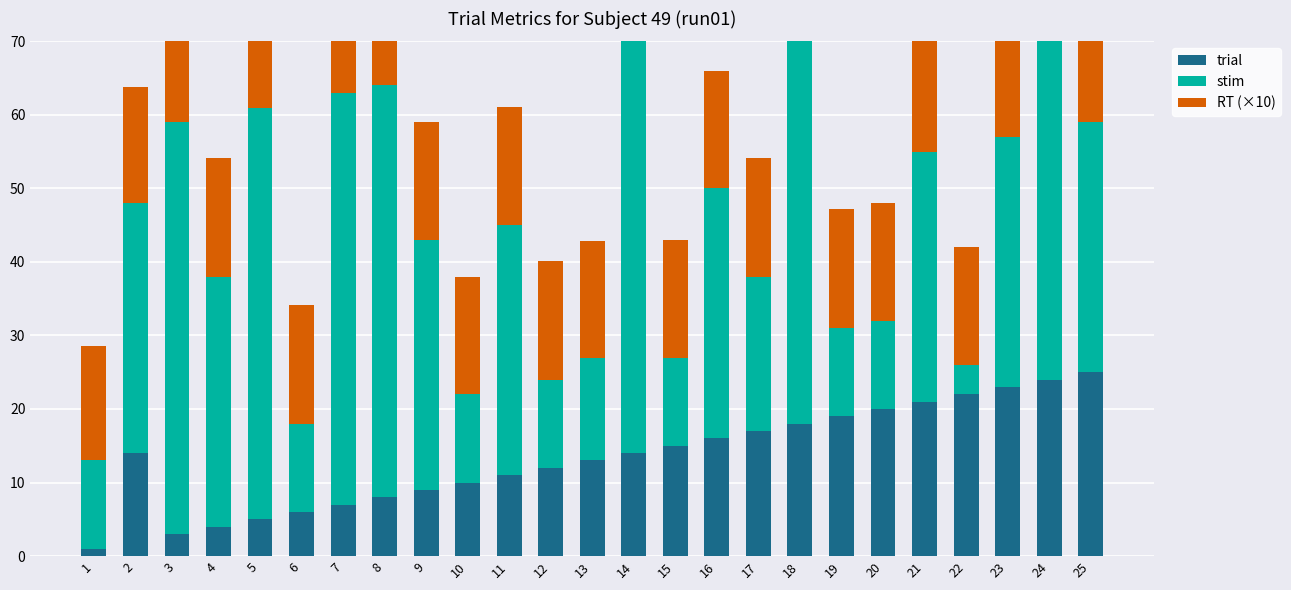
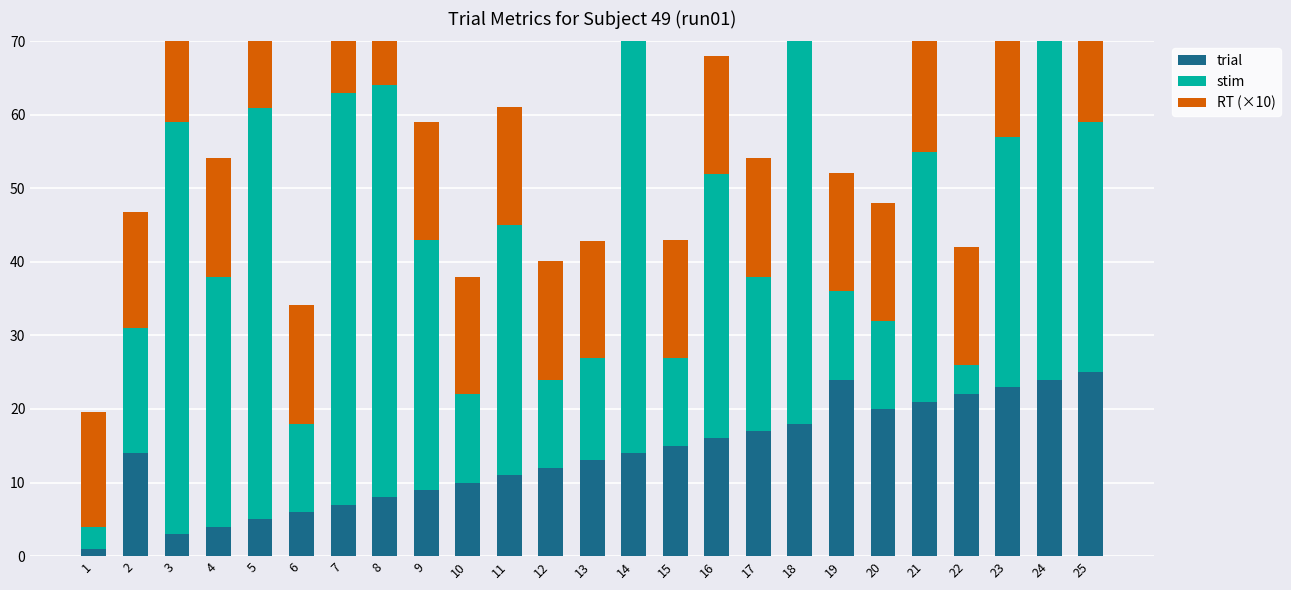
  {
    "trial": {
      "1": 1,
      "2": 14,
      "3": 3,
      "4": 4,
      "5": 5,
      "6": 6,
      "7": 7,
      "8": 8,
      "9": 9,
      "10": 10,
      "11": 11,
      "12": 12,
      "13": 13,
      "14": 14,
      "15": 15,
      "16": 16,
      "17": 17,
      "18": 18,
-     "19": 19,
+     "19": 24,
      "20": 20,
      "21": 21,
      "22": 22,
      "23": 23,
      "24": 24,
      "25": 25
    },
    "stim": {
-     "1": 12,
-     "2": 34,
+     "1": 3,
+     "2": 17,
      "3": 56,
      "4": 34,
      "5": 56,
      "6": 12,
      "7": 56,
      "8": 56,
      "9": 34,
      "10": 12,
      "11": 34,
      "12": 12,
      "13": 14,
      "14": 56,
      "15": 12,
-     "16": 34,
+     "16": 36,
      "17": 21,
      "19": 12,
      "20": 12,
      "21": 34,
      "22": 4,
      "23": 34,
      "25": 34
    },
    "RT (×10)": {
      "1": 16,
      "2": 16,
      "4": 16,
      "6": 16,
      "9": 16,
      "10": 16,
      "11": 16,
      "12": 16,
      "13": 16,
      "15": 16,
      "16": 16,
      "17": 16,
      "19": 16,
      "20": 16,
      "22": 16
    }
  }
